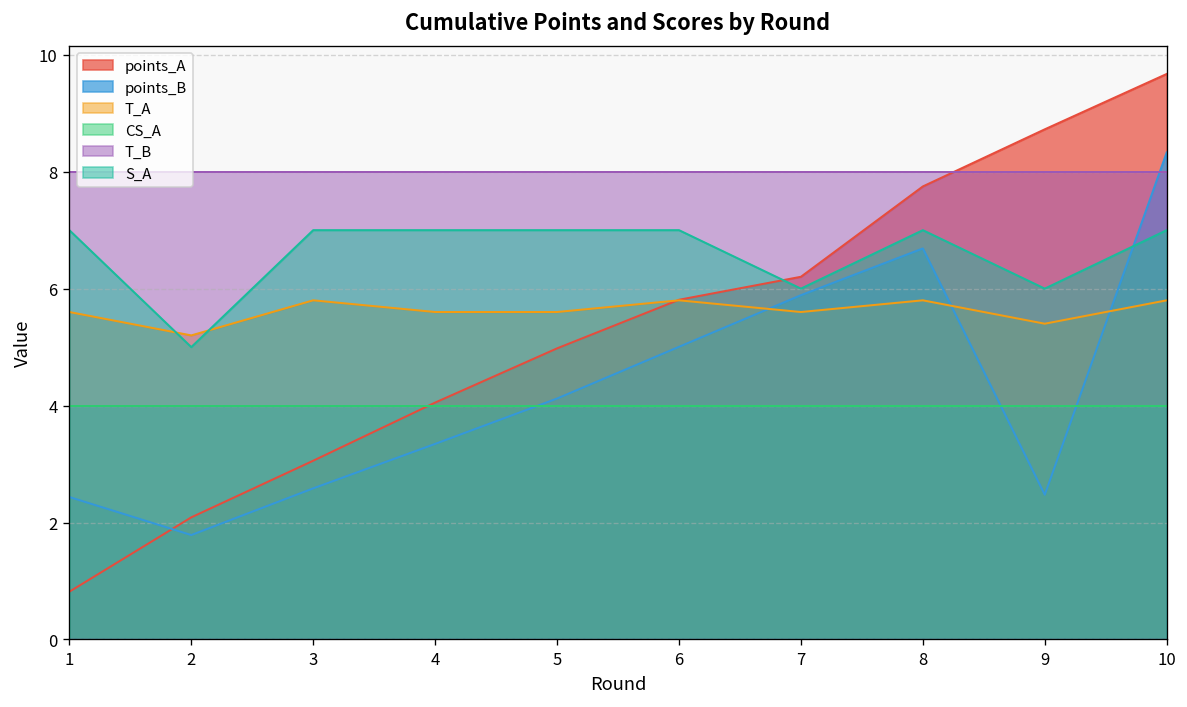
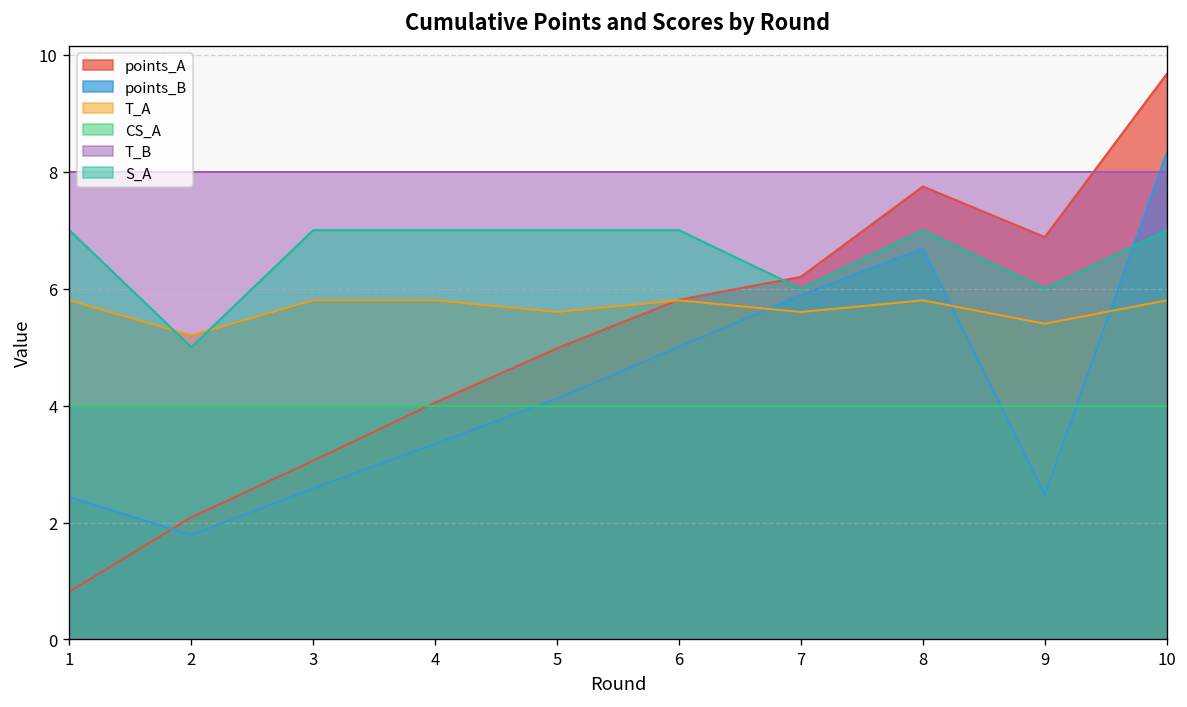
  {
    "points_A": {
      "1": 0.8,
      "2": 2.1,
      "3": 3.1,
      "5": 5.0,
      "7": 6.2,
      "8": 7.7,
-     "9": 8.7,
+     "9": 6.9,
      "10": 9.7
    },
    "points_B": {
      "1": 2.4,
      "2": 1.8,
      "3": 2.6,
      "4": 3.3,
      "5": 4.1,
      "6": 5.0,
      "7": 5.9,
      "8": 6.7,
      "9": 2.5,
      "10": 8.3
    },
    "T_A": {
-     "1": 5.6,
+     "1": 5.8,
      "2": 5.2,
      "3": 5.8,
-     "4": 5.6,
+     "4": 5.8,
      "5": 5.6,
      "7": 5.6,
      "8": 5.8,
      "9": 5.4,
      "10": 5.8
    },
    "T_B": {
      "1": 8.0,
      "3": 8.0,
      "4": 8.0,
      "5": 8.0,
      "6": 8.0,
      "7": 8.0,
      "8": 8.0,
      "9": 8.0,
      "10": 8.0
    }
  }
